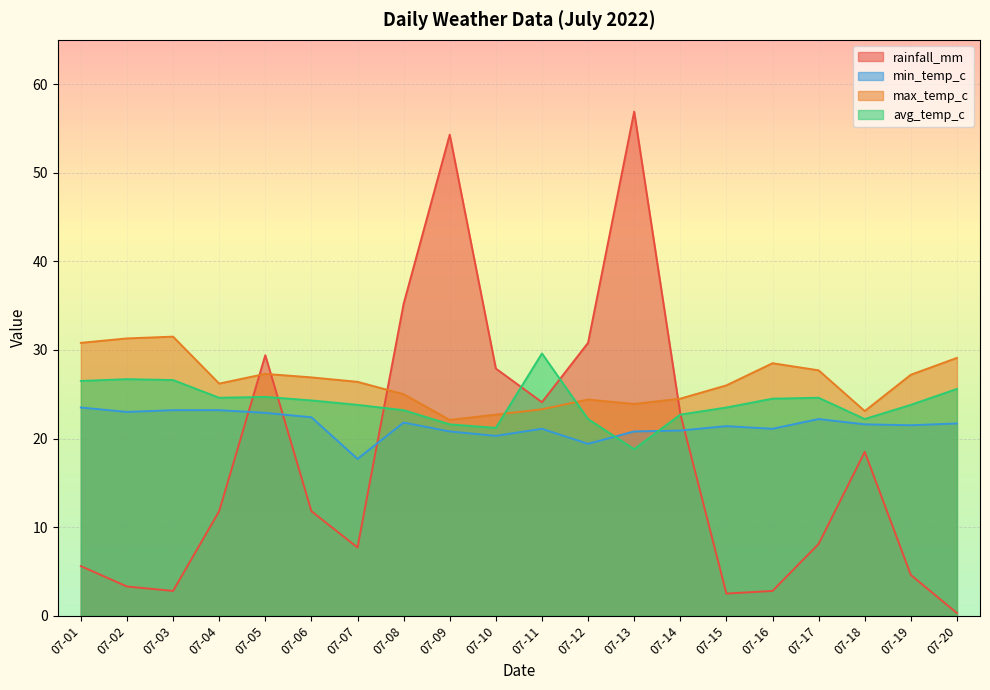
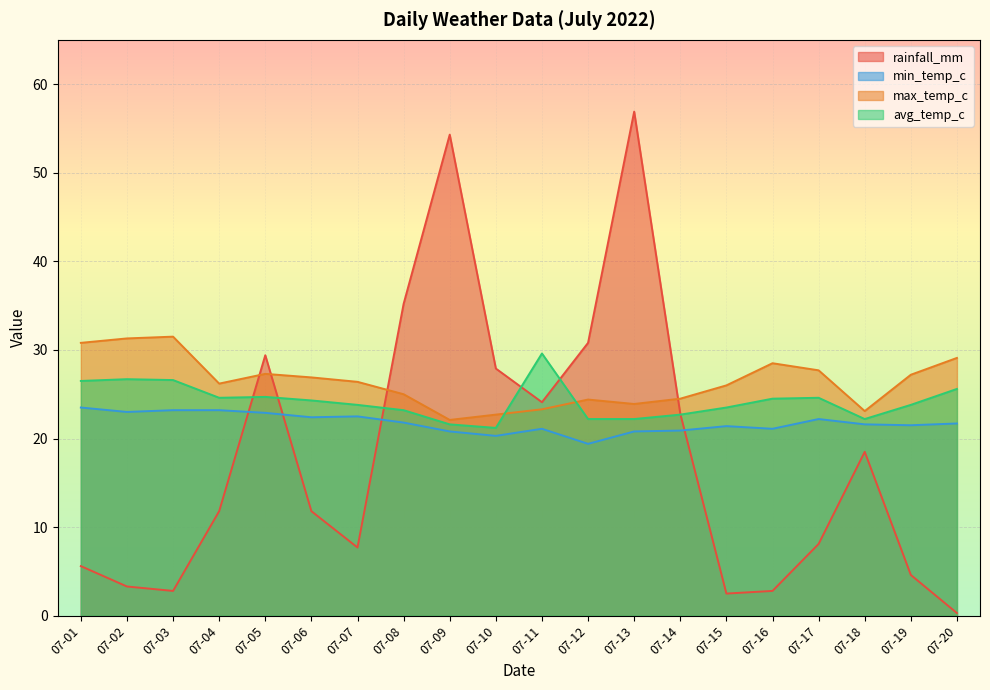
  {
    "min_temp_c": {
      "07-01": 24,
      "07-02": 23,
      "07-03": 23,
      "07-04": 23,
      "07-05": 23,
      "07-06": 22,
-     "07-07": 18,
+     "07-07": 23,
      "07-08": 22,
      "07-09": 21,
      "07-10": 20,
      "07-11": 21,
      "07-12": 19,
      "07-13": 21,
      "07-14": 21,
      "07-15": 21,
      "07-16": 21,
      "07-17": 22,
      "07-18": 22,
      "07-19": 22,
      "07-20": 22
    },
    "avg_temp_c": {
      "07-01": 27,
      "07-02": 27,
      "07-03": 27,
      "07-04": 25,
      "07-05": 25,
      "07-06": 24,
      "07-07": 24,
      "07-08": 23,
      "07-09": 22,
      "07-10": 21,
      "07-11": 30,
      "07-12": 22,
-     "07-13": 19,
+     "07-13": 22,
      "07-15": 24,
      "07-16": 25,
      "07-17": 25,
      "07-18": 22,
      "07-19": 24,
      "07-20": 26
    }
  }
